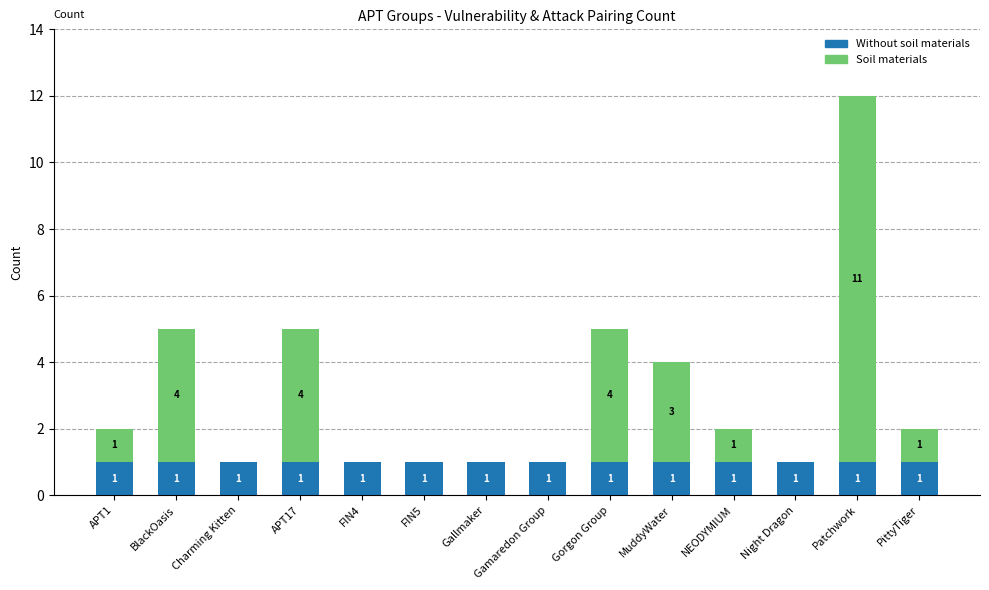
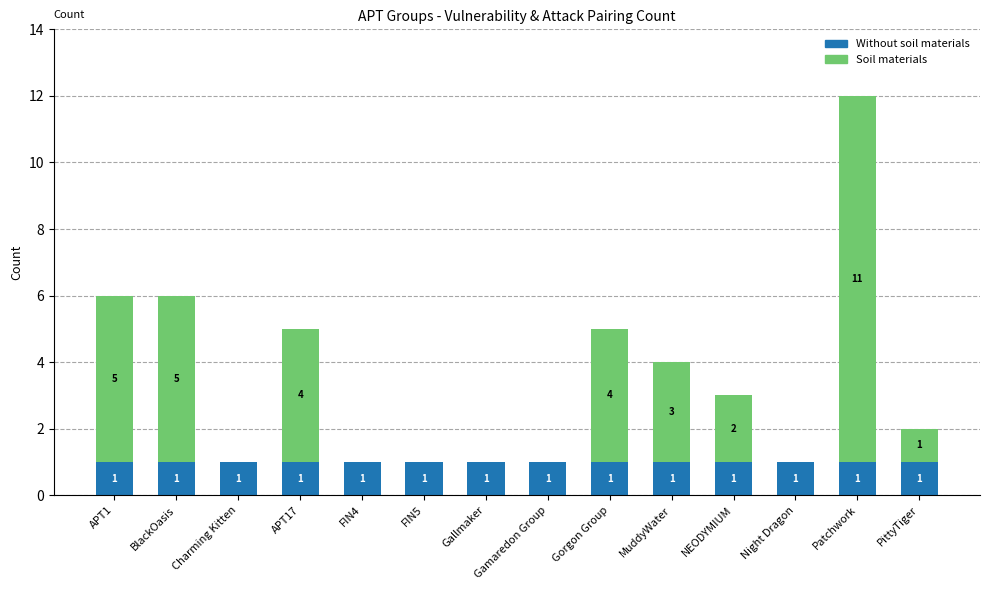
  {
    "Without soil materials": {
      "APT1": 1,
      "BlackOasis": 1,
      "Charming Kitten": 1,
      "APT17": 1,
      "FIN4": 1,
      "FIN5": 1,
      "Gallmaker": 1,
      "Gamaredon Group": 1,
      "Gorgon Group": 1,
      "MuddyWater": 1,
      "NEODYMIUM": 1,
      "Night Dragon": 1,
      "Patchwork": 1,
      "PittyTiger": 1
    },
    "Soil materials": {
-     "APT1": 1,
-     "BlackOasis": 4,
+     "APT1": 5,
+     "BlackOasis": 5,
      "APT17": 4,
      "Gorgon Group": 4,
      "MuddyWater": 3,
-     "NEODYMIUM": 1,
+     "NEODYMIUM": 2,
      "Patchwork": 11,
      "PittyTiger": 1
    }
  }
